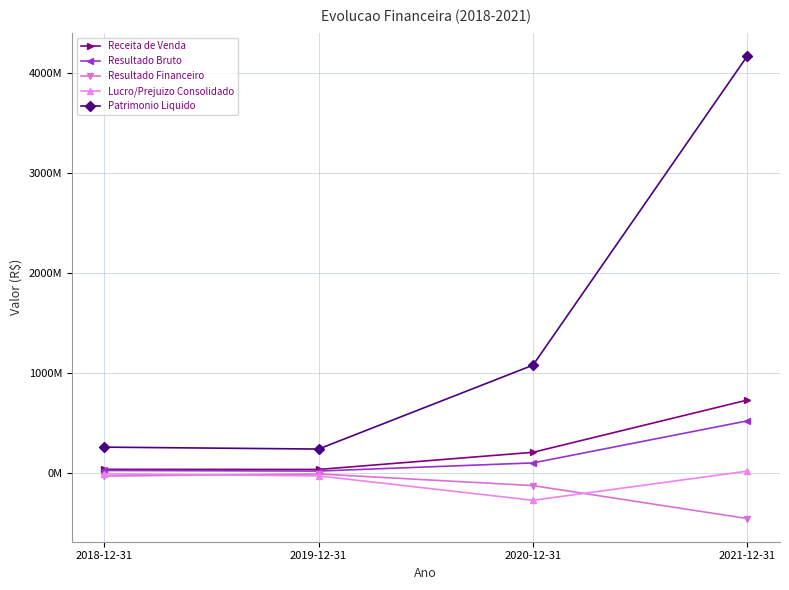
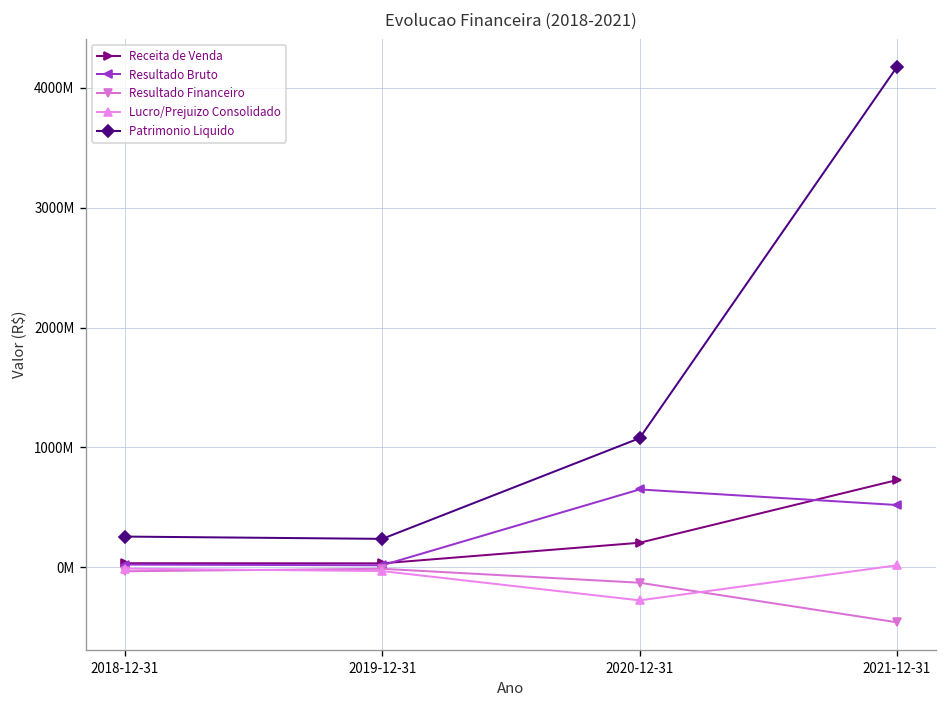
  {
    "Resultado Bruto": {
-     "2020-12-31": 100000000,
+     "2020-12-31": 600000000,
      "2021-12-31": 500000000
    }
  }
